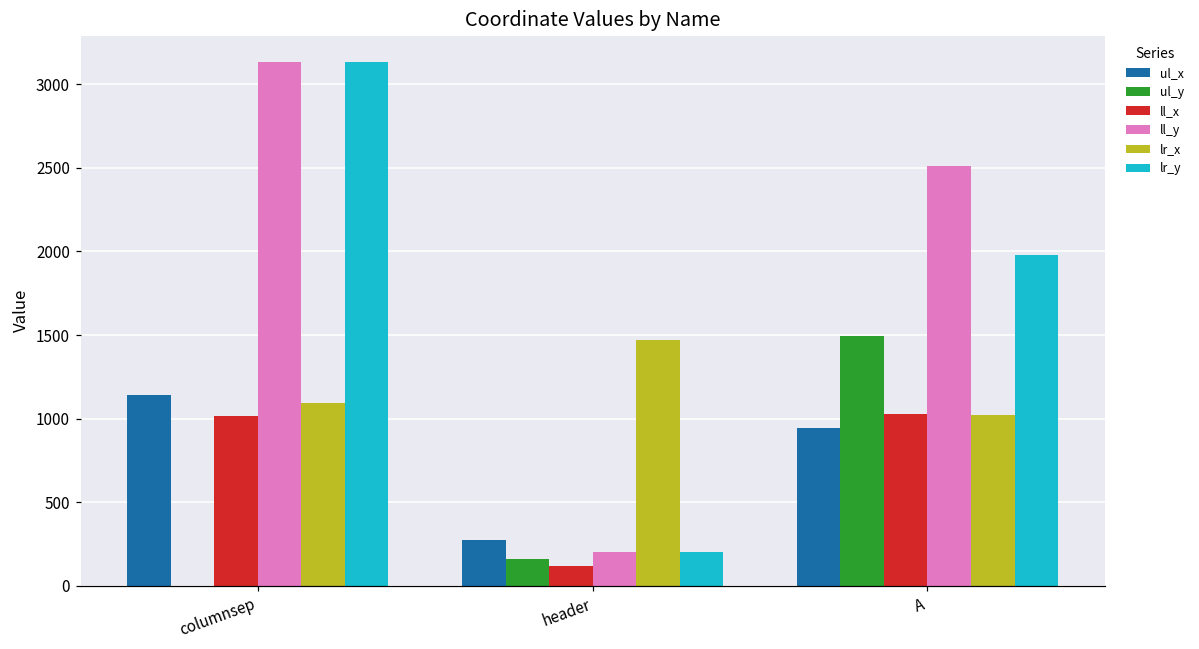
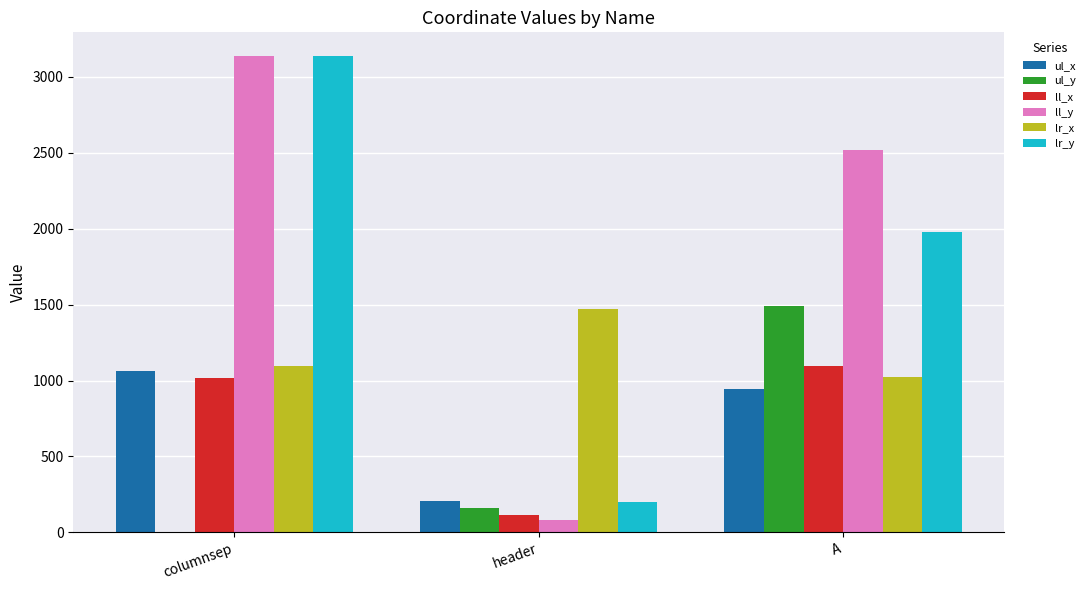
  {
    "ul_x": {
-     "columnsep": 1140,
-     "header": 270,
+     "columnsep": 1070,
+     "header": 210,
      "A": 940
    },
    "ul_y": {
      "columnsep": 0,
      "header": 160,
      "A": 1490
    },
    "ll_x": {
      "columnsep": 1020,
      "header": 120,
-     "A": 1030
+     "A": 1090
    },
    "ll_y": {
      "columnsep": 3140,
-     "header": 200,
+     "header": 90,
      "A": 2510
    },
    "lr_x": {
      "columnsep": 1100,
      "header": 1470,
      "A": 1020
    },
    "lr_y": {
      "columnsep": 3140,
      "header": 200,
      "A": 1980
    }
  }
